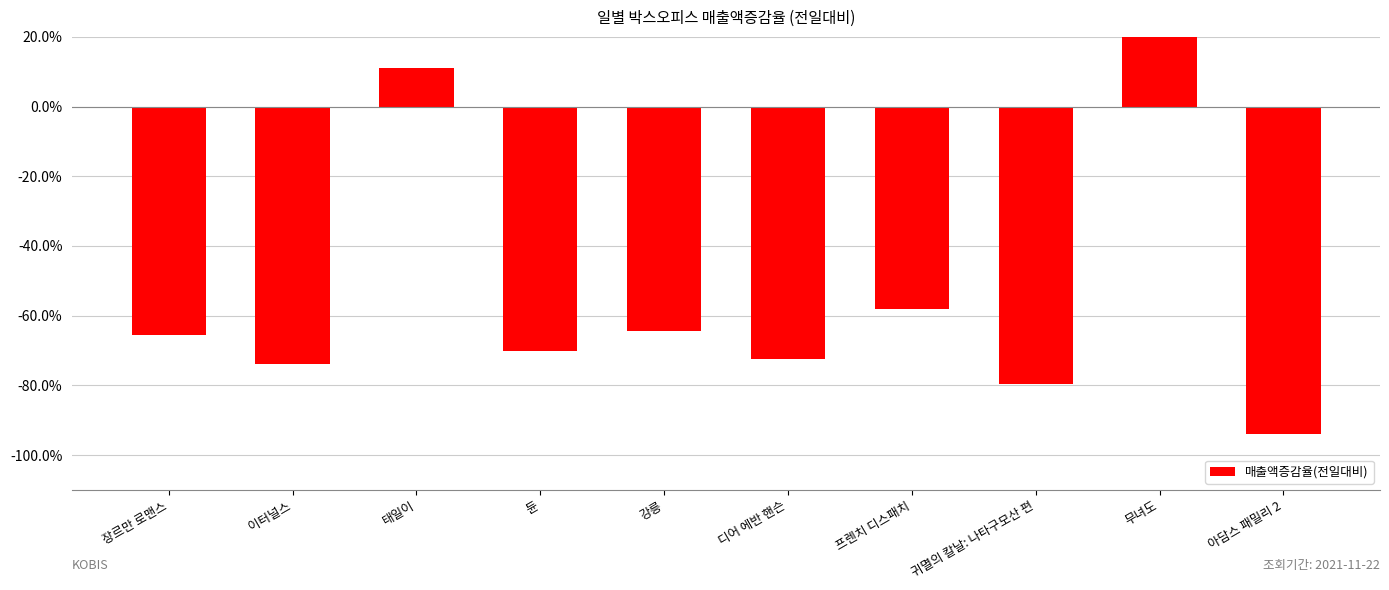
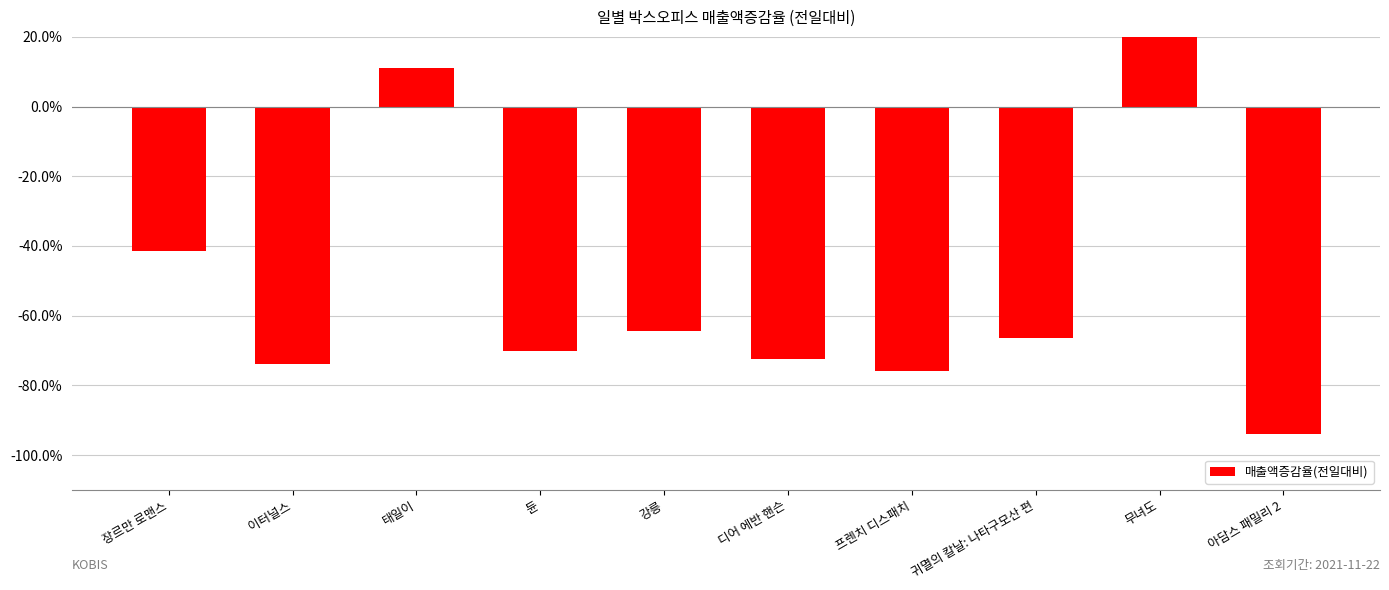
  {
-   "장르만 로맨스": "-66%",
+   "장르만 로맨스": "-42%",
    "이터널스": "-74%",
    "태일이": "11%",
    "듄": "-70%",
    "강릉": "-65%",
    "디어 에반 핸슨": "-72%",
-   "프렌치 디스패치": "-58%",
-   "귀멸의 칼날: 나타구모산 편": "-80%",
+   "프렌치 디스패치": "-76%",
+   "귀멸의 칼날: 나타구모산 편": "-66%",
    "아담스 패밀리 2": "-94%"
  }
